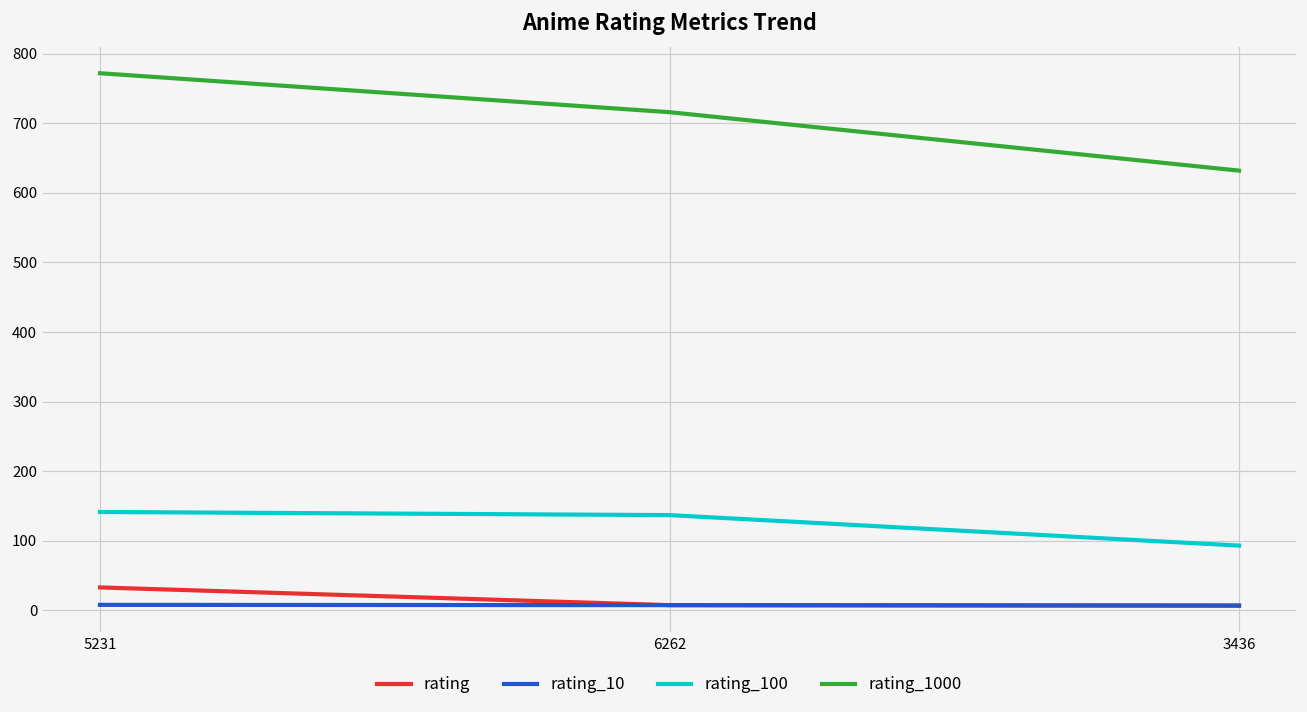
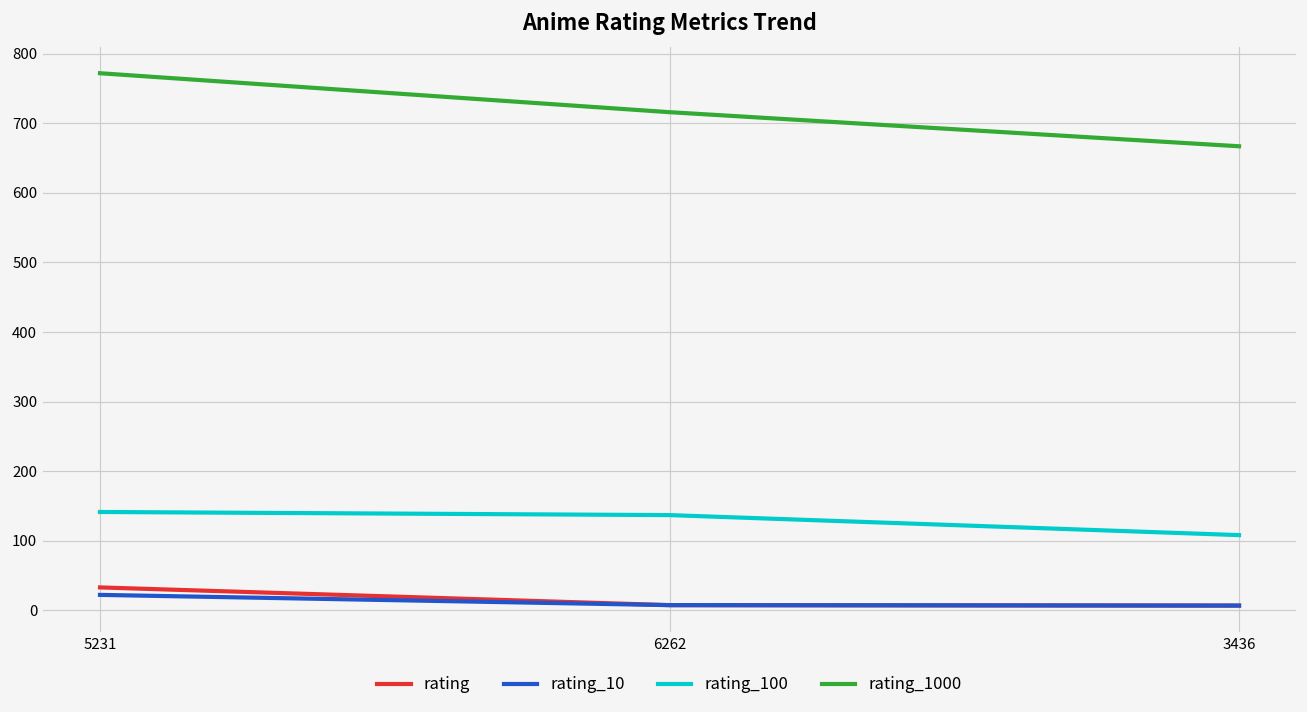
  {
    "rating": {
      "5231": 30
    },
    "rating_10": {
-     "5231": 10
+     "5231": 20
    },
    "rating_100": {
      "5231": 140,
      "6262": 140,
-     "3436": 90
+     "3436": 110
    },
    "rating_1000": {
      "5231": 770,
      "6262": 720,
-     "3436": 630
+     "3436": 670
    }
  }
